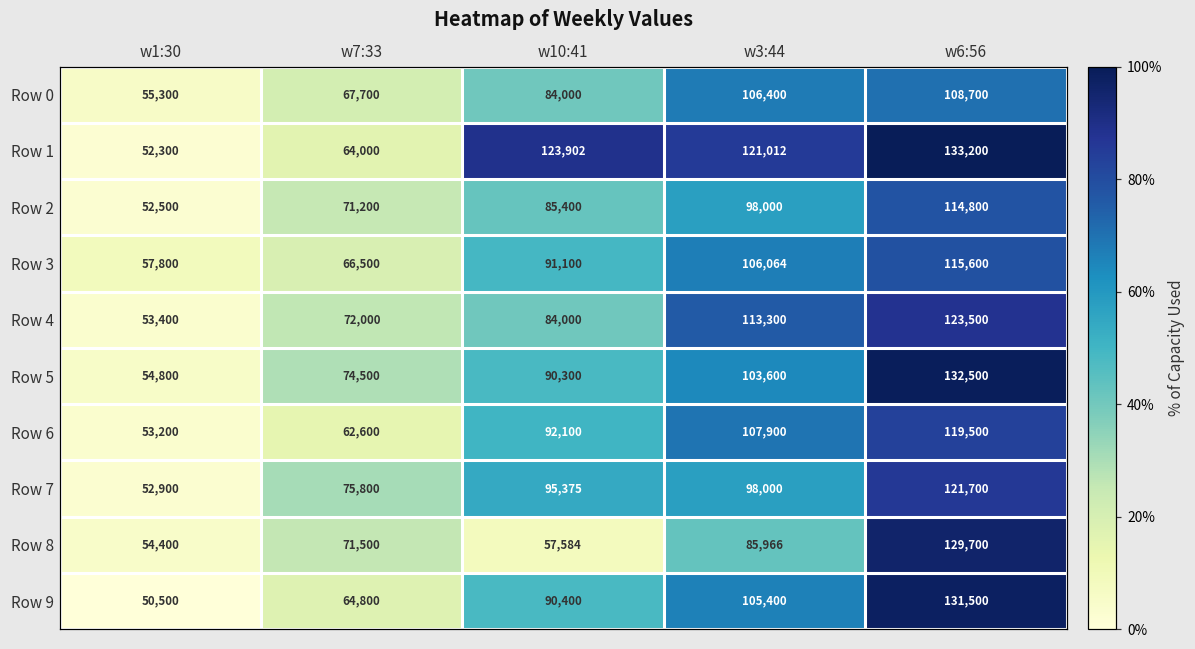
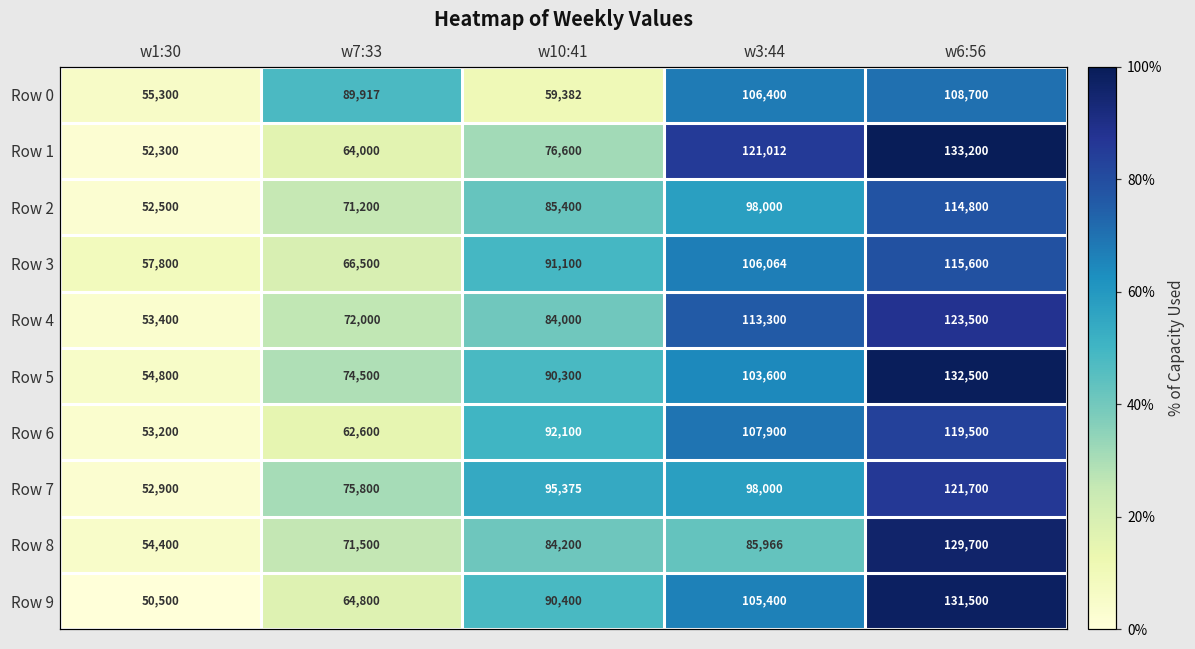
  {
    "Row 0": {
      "w1:30": "55,300",
-     "w7:33": "67,700",
-     "w10:41": "84,000",
+     "w7:33": "89,917",
+     "w10:41": "59,382",
      "w3:44": "106,400",
      "w6:56": "108,700"
    },
    "Row 1": {
      "w1:30": "52,300",
      "w7:33": "64,000",
-     "w10:41": "123,902",
+     "w10:41": "76,600",
      "w3:44": "121,012",
      "w6:56": "133,200"
    },
    "Row 2": {
      "w1:30": "52,500",
      "w7:33": "71,200",
      "w10:41": "85,400",
      "w3:44": "98,000",
      "w6:56": "114,800"
    },
    "Row 3": {
      "w1:30": "57,800",
      "w7:33": "66,500",
      "w10:41": "91,100",
      "w3:44": "106,064",
      "w6:56": "115,600"
    },
    "Row 4": {
      "w1:30": "53,400",
      "w7:33": "72,000",
      "w10:41": "84,000",
      "w3:44": "113,300",
      "w6:56": "123,500"
    },
    "Row 5": {
      "w1:30": "54,800",
      "w7:33": "74,500",
      "w10:41": "90,300",
      "w3:44": "103,600",
      "w6:56": "132,500"
    },
    "Row 6": {
      "w1:30": "53,200",
      "w7:33": "62,600",
      "w10:41": "92,100",
      "w3:44": "107,900",
      "w6:56": "119,500"
    },
    "Row 7": {
      "w1:30": "52,900",
      "w7:33": "75,800",
      "w10:41": "95,375",
      "w3:44": "98,000",
      "w6:56": "121,700"
    },
    "Row 8": {
      "w1:30": "54,400",
      "w7:33": "71,500",
-     "w10:41": "57,584",
+     "w10:41": "84,200",
      "w3:44": "85,966",
      "w6:56": "129,700"
    },
    "Row 9": {
      "w1:30": "50,500",
      "w7:33": "64,800",
      "w10:41": "90,400",
      "w3:44": "105,400",
      "w6:56": "131,500"
    }
  }
